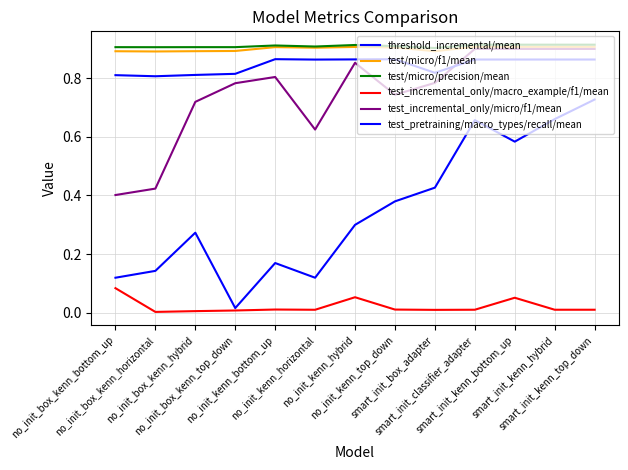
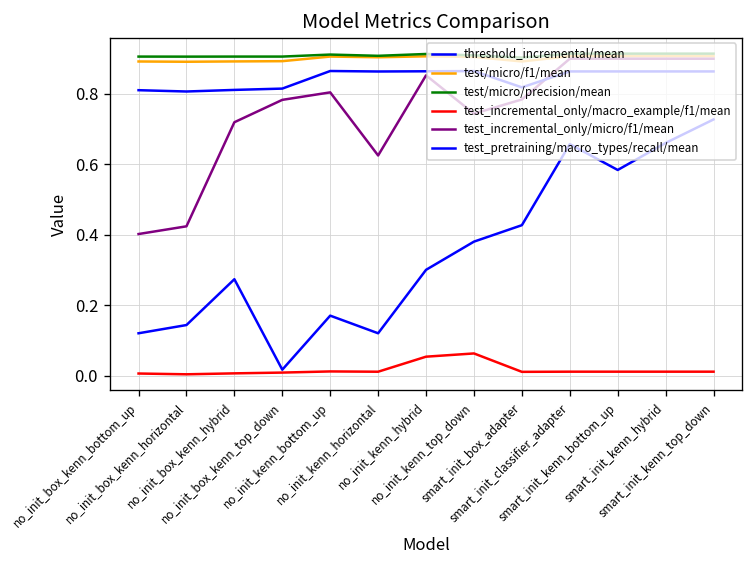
  {
    "test/micro/f1/mean": {
      "no_init_box_kenn_bottom_up": 0.89,
      "no_init_box_kenn_horizontal": 0.89,
      "no_init_box_kenn_hybrid": 0.89,
      "no_init_box_kenn_top_down": 0.89
    },
    "test/micro/precision/mean": {
      "no_init_box_kenn_bottom_up": 0.91,
      "no_init_box_kenn_horizontal": 0.90,
      "no_init_box_kenn_hybrid": 0.91,
      "no_init_box_kenn_top_down": 0.91
    },
    "test_incremental_only/macro_example/f1/mean": {
-     "no_init_box_kenn_bottom_up": 0.08,
+     "no_init_box_kenn_bottom_up": 0.01,
      "no_init_box_kenn_horizontal": 0.00,
      "no_init_box_kenn_hybrid": 0.01,
      "no_init_kenn_bottom_up": 0.01,
      "no_init_kenn_horizontal": 0.01,
      "no_init_kenn_hybrid": 0.05,
-     "no_init_kenn_top_down": 0.01,
+     "no_init_kenn_top_down": 0.06,
      "smart_init_box_adapter": 0.01,
      "smart_init_classifier_adapter": 0.01,
-     "smart_init_kenn_bottom_up": 0.05,
+     "smart_init_kenn_bottom_up": 0.01,
      "smart_init_kenn_hybrid": 0.01,
      "smart_init_kenn_top_down": 0.01
    },
    "test_incremental_only/micro/f1/mean": {
      "no_init_box_kenn_bottom_up": 0.40,
      "no_init_box_kenn_horizontal": 0.42,
      "no_init_box_kenn_hybrid": 0.72,
      "no_init_box_kenn_top_down": 0.78,
      "no_init_kenn_bottom_up": 0.80,
      "no_init_kenn_horizontal": 0.62,
      "no_init_kenn_hybrid": 0.85
    }
  }
